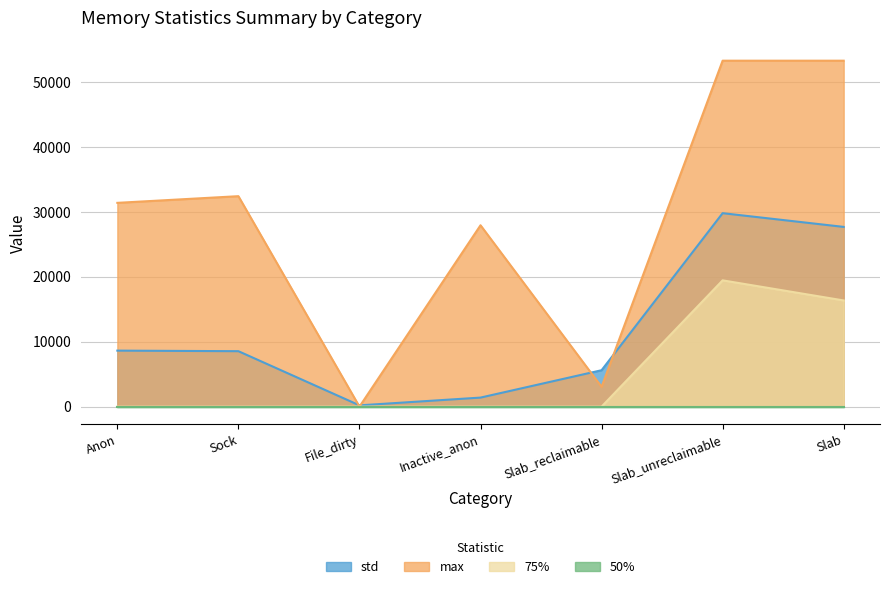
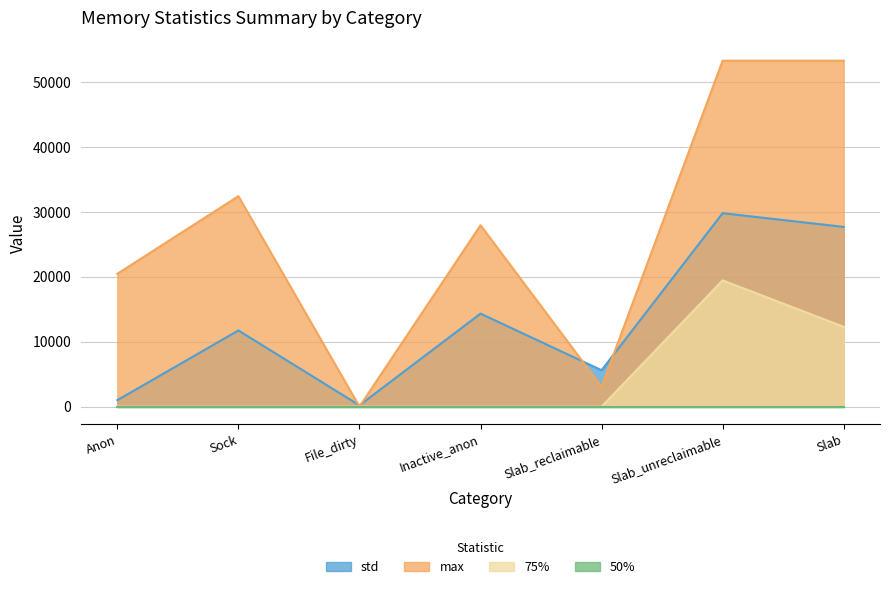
  {
    "std": {
-     "Anon": 9000,
-     "Sock": 9000,
-     "Inactive_anon": 1000,
+     "Anon": 1000,
+     "Sock": 12000,
+     "Inactive_anon": 14000,
      "Slab_reclaimable": 6000,
      "Slab_unreclaimable": 30000,
      "Slab": 28000
    },
    "max": {
-     "Anon": 31000,
+     "Anon": 20000,
      "Sock": 32000,
      "Inactive_anon": 28000,
      "Slab_reclaimable": 3000,
      "Slab_unreclaimable": 53000,
      "Slab": 53000
    },
    "75%": {
      "Slab_unreclaimable": 19000,
-     "Slab": 16000
+     "Slab": 12000
    },
    "50%": {
      "Slab_unreclaimable": 0,
      "Slab": 0
    }
  }
